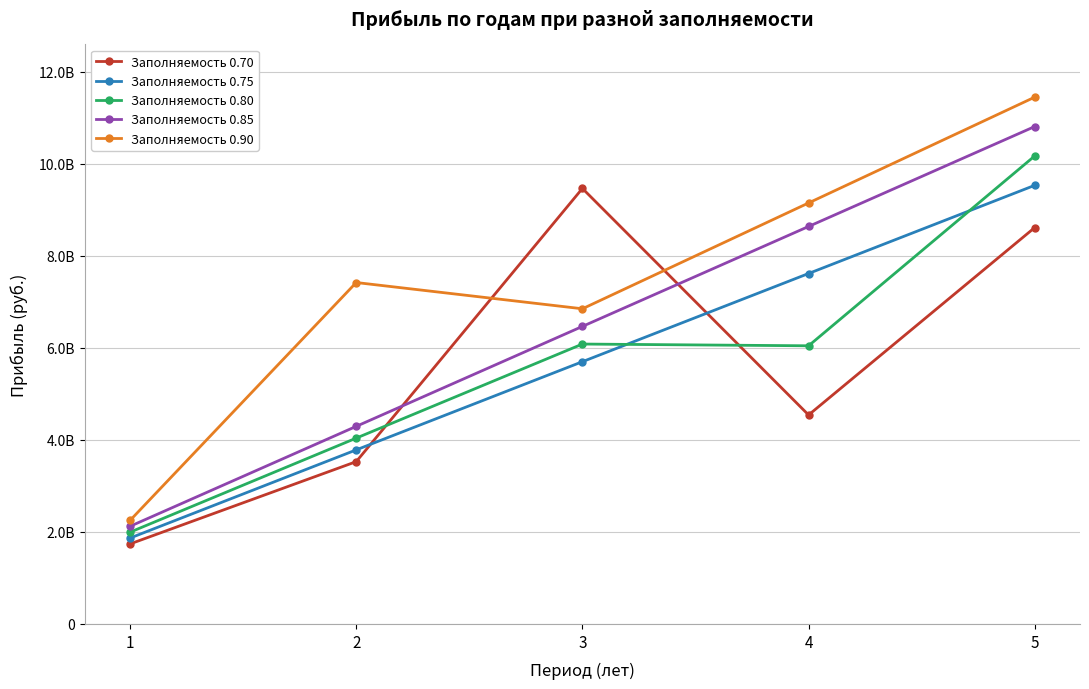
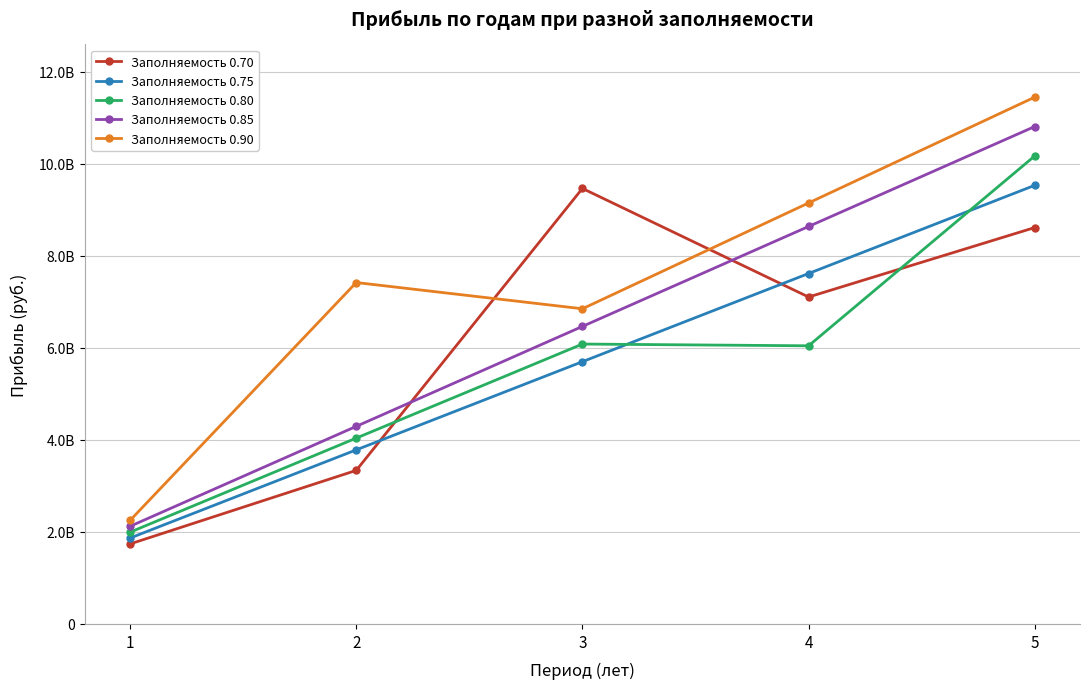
  {
    "Заполняемость 0.70": {
      "1": 1700000000,
-     "2": 3500000000,
+     "2": 3300000000,
      "3": 9500000000,
-     "4": 4500000000,
+     "4": 7100000000,
      "5": 8600000000
    },
    "Заполняемость 0.75": {
      "1": 1900000000,
      "2": 3800000000,
      "3": 5700000000,
      "4": 7600000000,
      "5": 9500000000
    },
    "Заполняемость 0.80": {
      "1": 2000000000,
      "2": 4000000000,
      "3": 6100000000,
      "4": 6000000000,
      "5": 10200000000
    },
    "Заполняемость 0.85": {
      "1": 2100000000,
      "2": 4300000000,
      "3": 6500000000,
      "4": 8600000000,
      "5": 10800000000
    },
    "Заполняемость 0.90": {
      "1": 2200000000,
      "2": 7400000000,
      "3": 6800000000,
      "4": 9100000000,
      "5": 11400000000
    }
  }
